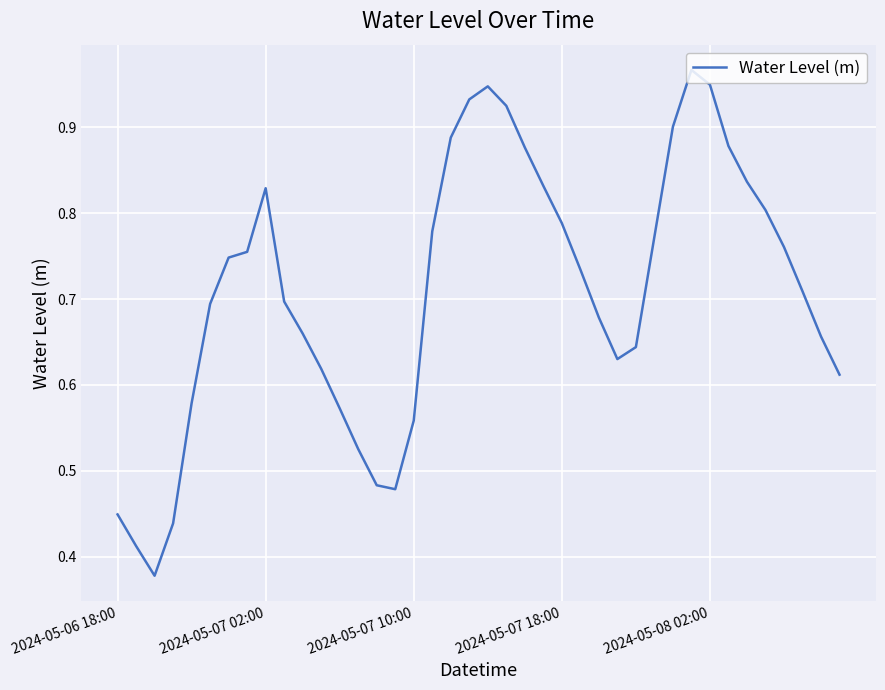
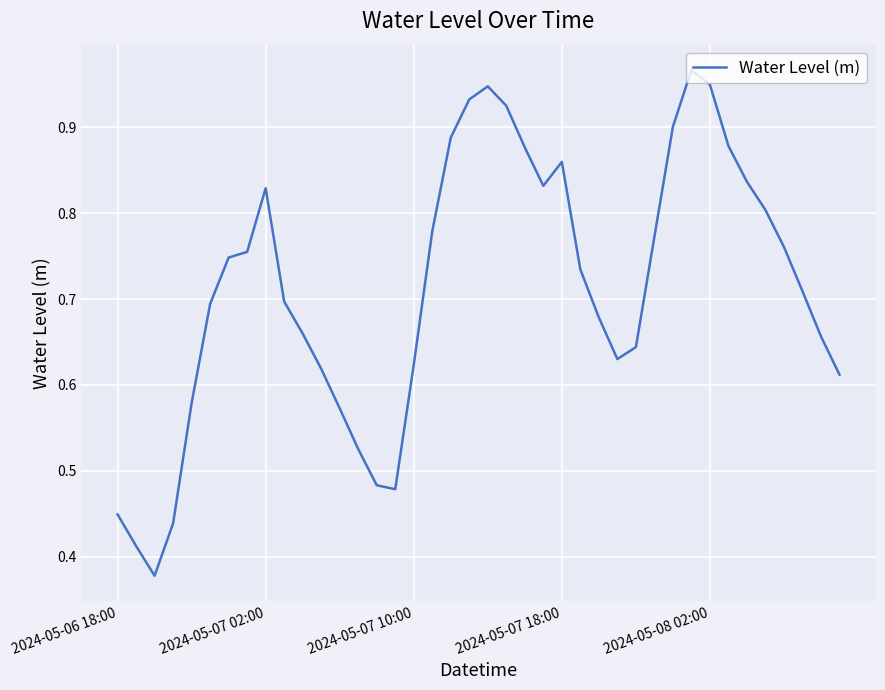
  {
    "2024-05-06 18:00": 0.45,
    "2024-05-07 02:00": 0.83,
-   "2024-05-07 10:00": 0.56,
-   "2024-05-07 18:00": 0.79,
+   "2024-05-07 10:00": 0.62,
+   "2024-05-07 18:00": 0.86,
    "2024-05-08 02:00": 0.95
  }
